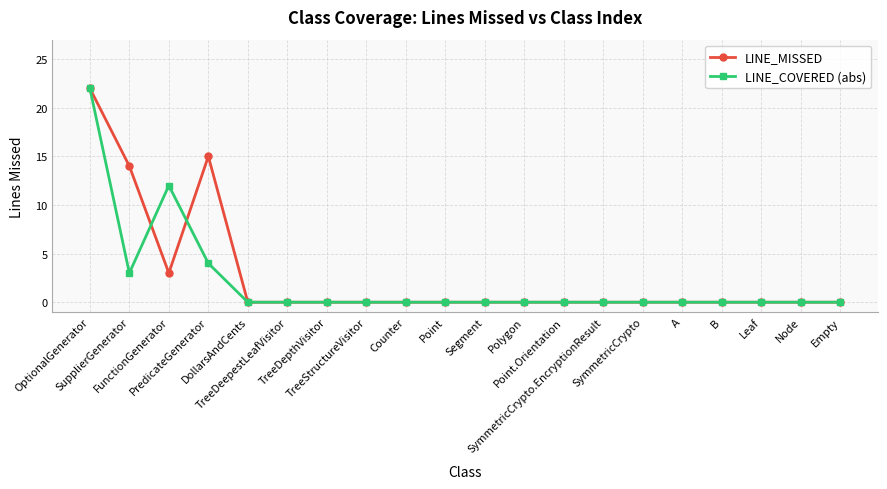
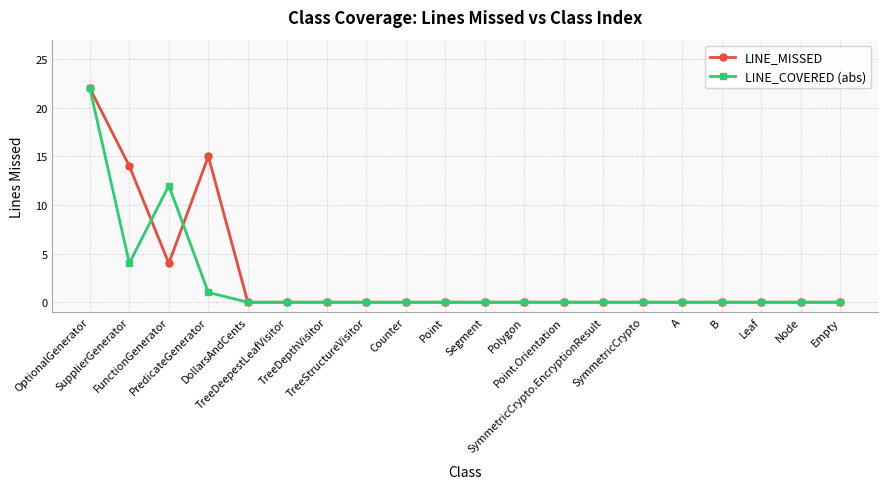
  {
    "LINE_MISSED": {
      "SupplierGenerator": 14,
-     "FunctionGenerator": 3,
+     "FunctionGenerator": 4,
      "PredicateGenerator": 15
    },
    "LINE_COVERED (abs)": {
-     "SupplierGenerator": 3,
+     "SupplierGenerator": 4,
      "FunctionGenerator": 12,
-     "PredicateGenerator": 4
+     "PredicateGenerator": 1
    }
  }
